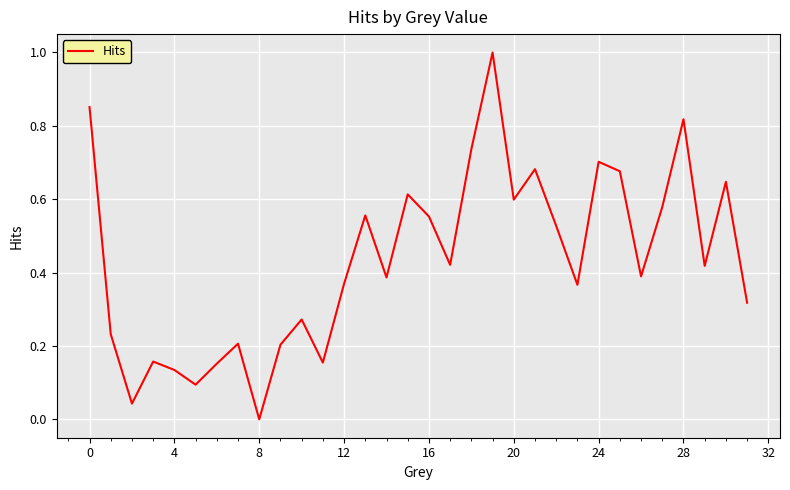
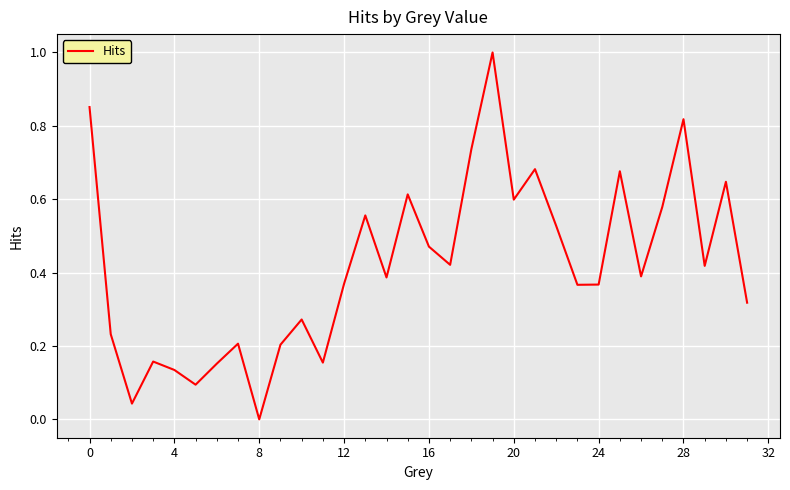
  {
    "0": 0.85,
    "4": 0.13,
    "8": 0.00,
    "12": 0.37,
-   "16": 0.55,
+   "16": 0.47,
    "20": 0.60,
-   "24": 0.70,
+   "24": 0.37,
    "28": 0.82
  }
